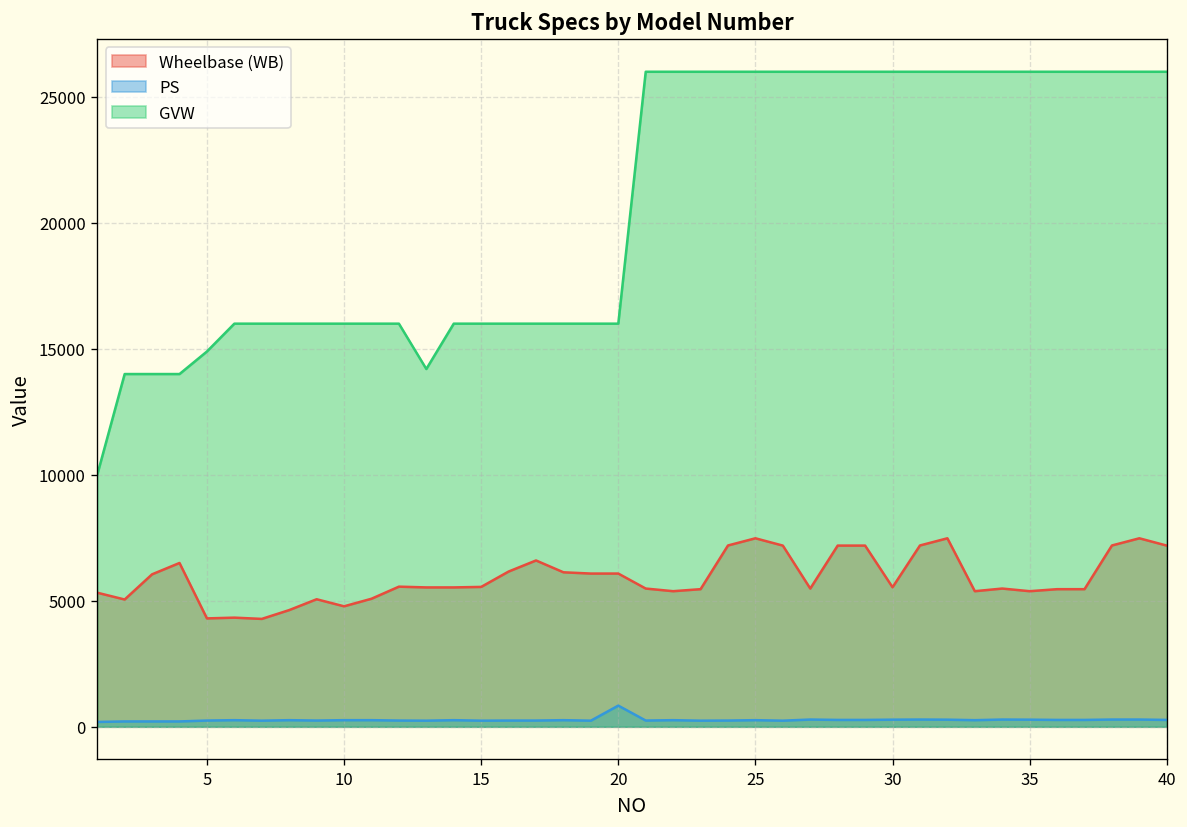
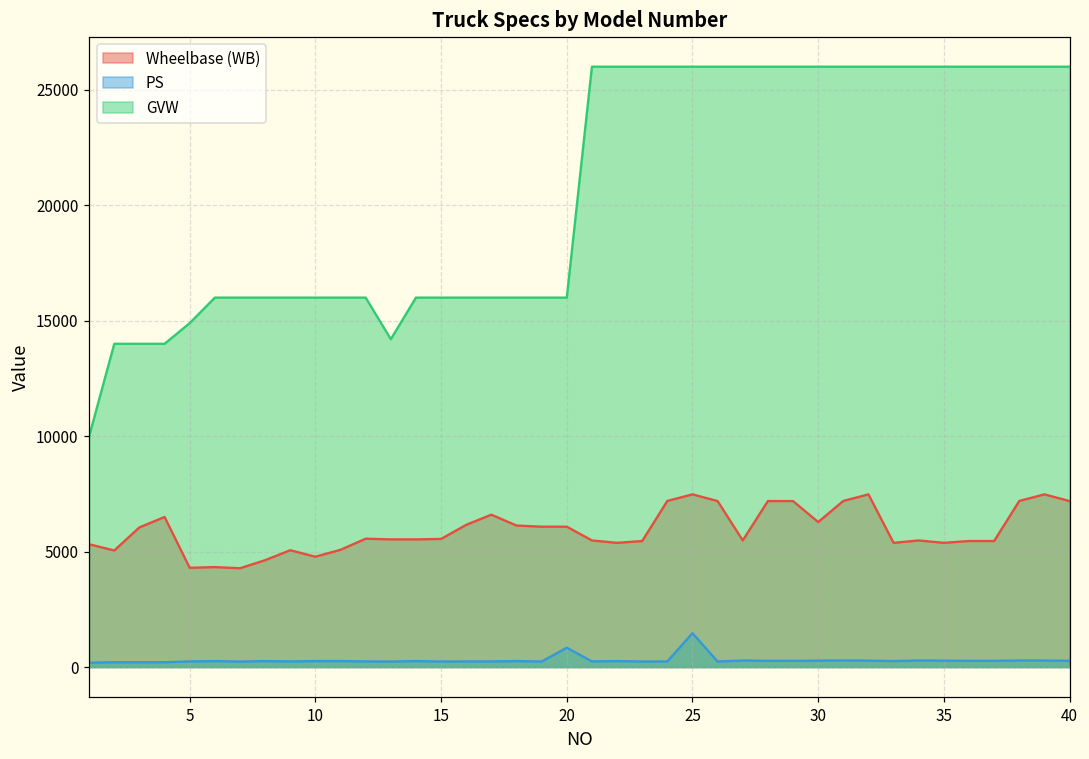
  {
    "Wheelbase (WB)": {
      "5": 4300,
      "10": 4800,
      "15": 5600,
      "20": 6100,
      "25": 7500,
-     "30": 5500,
+     "30": 6300,
      "35": 5400,
      "40": 7200
    },
    "PS": {
      "5": 200,
      "10": 300,
      "15": 200,
      "20": 800,
-     "25": 300,
+     "25": 1500,
      "30": 300,
      "35": 300,
      "40": 300
    },
    "GVW": {
      "5": 14900,
      "10": 16000,
      "15": 16000,
      "20": 16000,
      "25": 26000,
      "30": 26000,
      "35": 26000,
      "40": 26000
    }
  }
